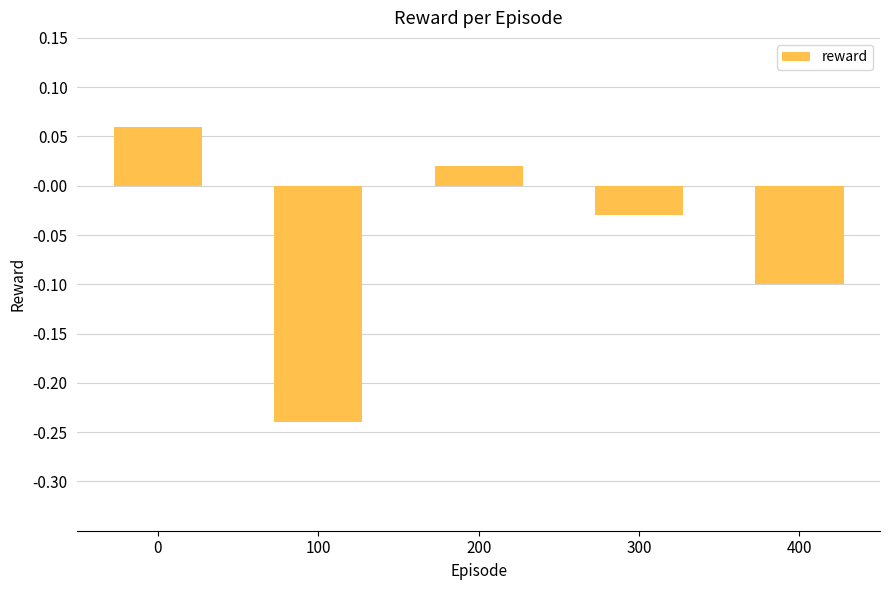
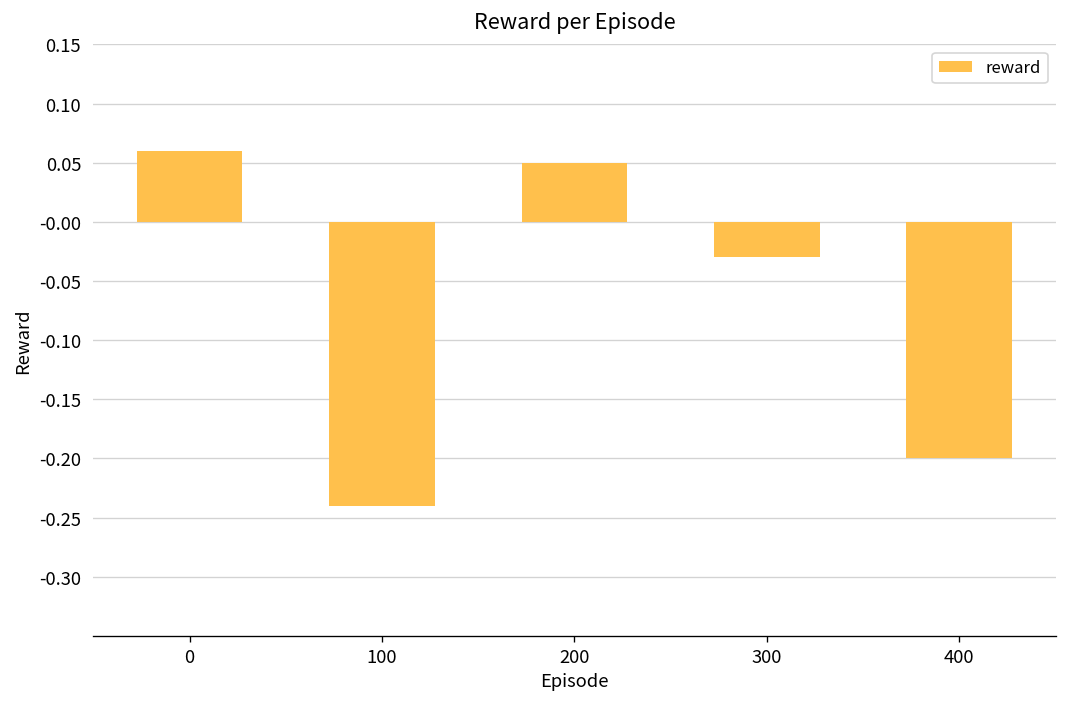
  {
    "0": 0.06,
    "100": -0.24,
-   "200": 0.02,
+   "200": 0.05,
    "300": -0.03,
-   "400": -0.1
+   "400": -0.2
  }
